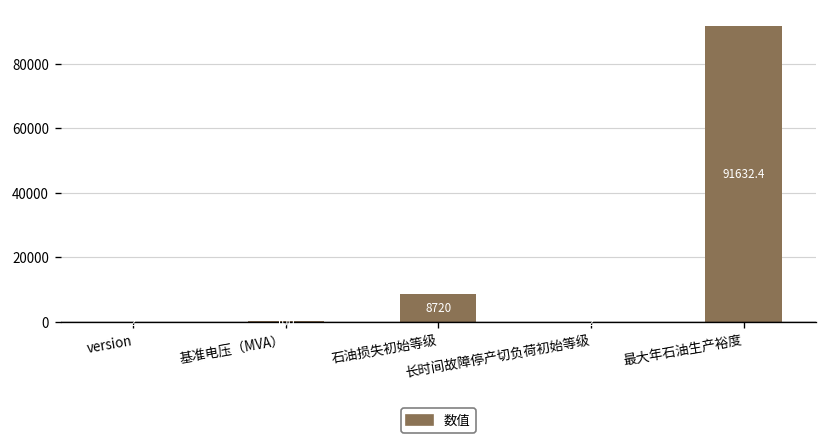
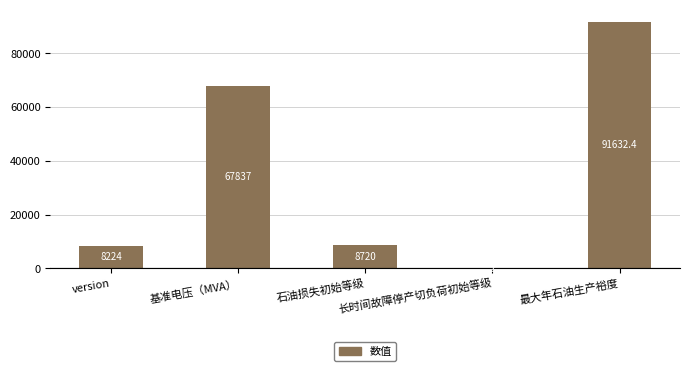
  {
-   "version": 0,
-   "基准电压（MVA）": 0
+   "version": 8000,
+   "基准电压（MVA）": 68000
  }
